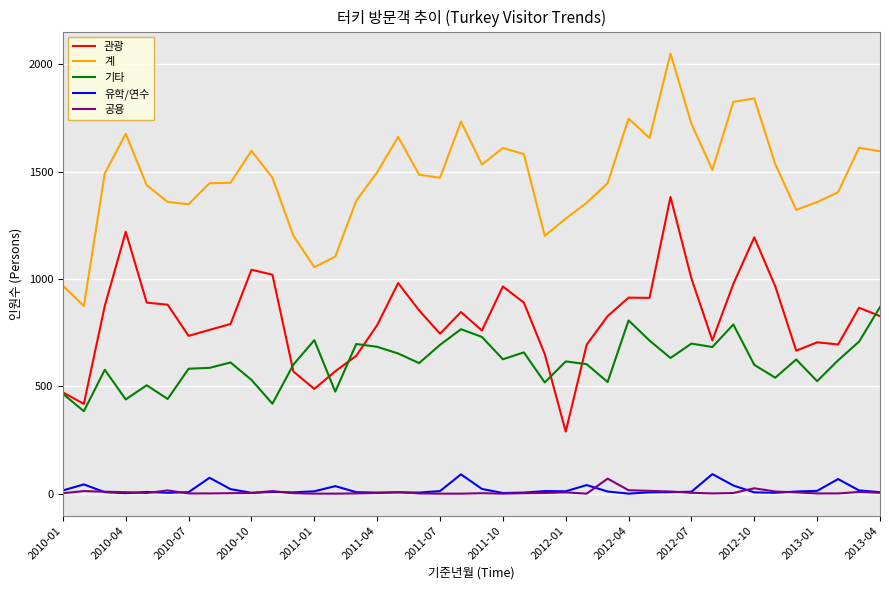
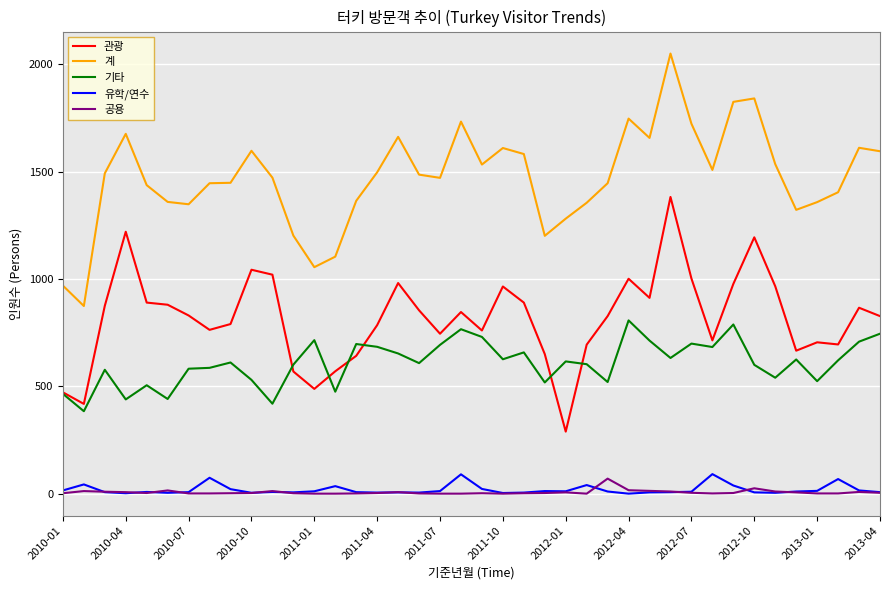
  {
    "관광": {
      "2010-04": 1220,
-     "2010-07": 740,
+     "2010-07": 830,
      "2010-10": 1040,
      "2011-01": 490,
      "2011-04": 790,
      "2011-07": 750,
      "2011-10": 970,
      "2012-01": 290,
-     "2012-04": 910,
+     "2012-04": 1000,
      "2012-07": 1000,
      "2012-10": 1190,
      "2013-01": 710,
      "2013-04": 830
    },
    "계": {
      "2010-01": 970,
      "2010-04": 1680,
      "2010-07": 1350,
      "2010-10": 1600,
      "2011-01": 1060,
      "2011-04": 1500,
      "2011-07": 1470,
      "2011-10": 1610,
      "2012-01": 1280,
      "2012-04": 1750,
      "2012-07": 1720,
      "2012-10": 1840,
      "2013-01": 1360,
      "2013-04": 1600
    },
    "기타": {
      "2010-04": 440,
      "2010-07": 580,
      "2010-10": 530,
      "2011-01": 720,
      "2011-04": 680,
      "2011-07": 690,
      "2011-10": 630,
      "2012-01": 620,
      "2012-04": 810,
      "2012-07": 700,
      "2012-10": 600,
      "2013-01": 520,
-     "2013-04": 870
+     "2013-04": 750
    },
    "유학/연수": {
      "2010-01": 20,
      "2011-07": 10,
      "2012-04": 0,
      "2012-10": 10
    },
    "공용": {
      "2010-01": 0,
      "2011-07": 0,
      "2012-04": 20,
      "2012-10": 30
    }
  }
